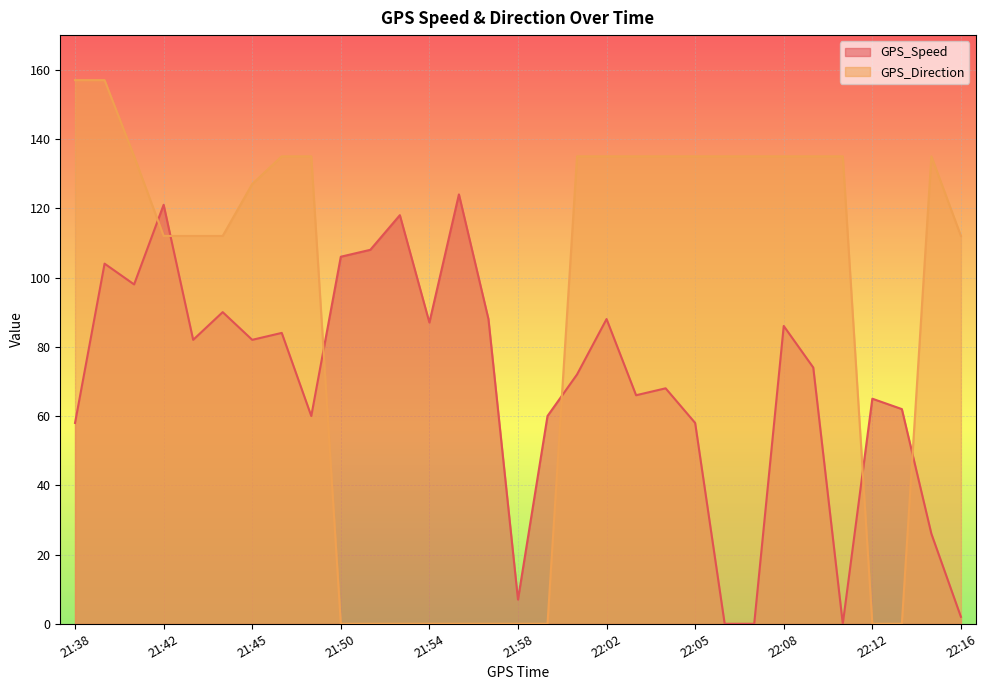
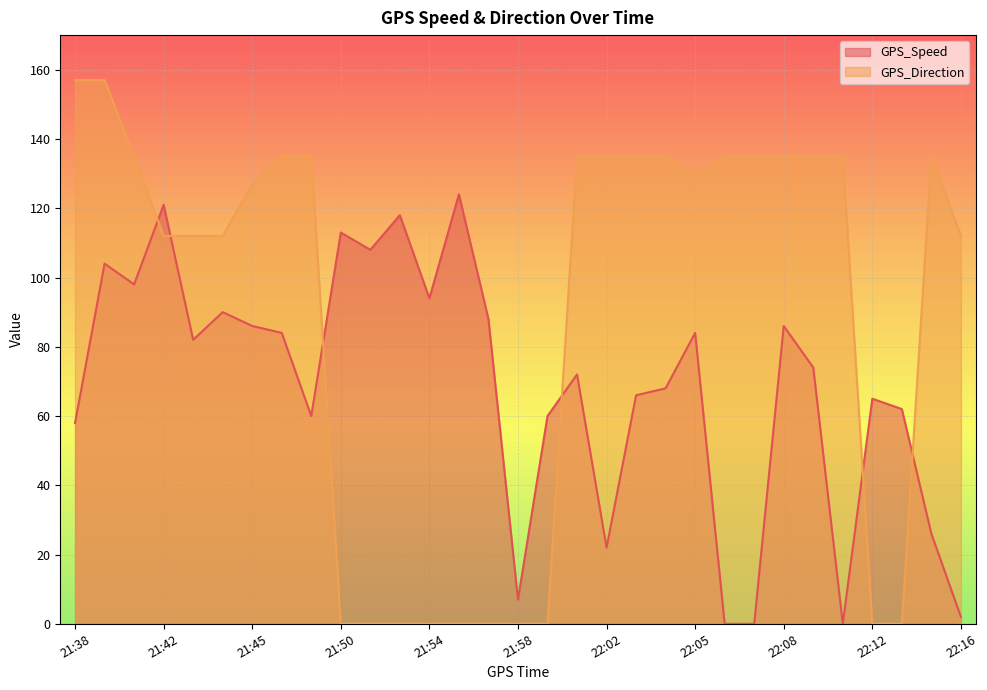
  {
    "GPS_Speed": {
      "21:38": 58,
      "21:42": 121,
-     "21:45": 82,
-     "21:50": 106,
-     "21:54": 87,
+     "21:45": 86,
+     "21:50": 113,
+     "21:54": 94,
      "21:58": 7,
-     "22:02": 88,
-     "22:05": 58,
+     "22:02": 22,
+     "22:05": 84,
      "22:08": 86,
      "22:12": 65,
      "22:16": 2
    },
    "GPS_Direction": {
      "21:38": 157,
      "21:42": 112,
      "21:45": 127,
      "21:50": 0,
      "21:54": 0,
      "21:58": 0,
      "22:02": 135,
-     "22:05": 135,
+     "22:05": 130,
      "22:08": 135,
      "22:12": 0,
      "22:16": 112
    }
  }
